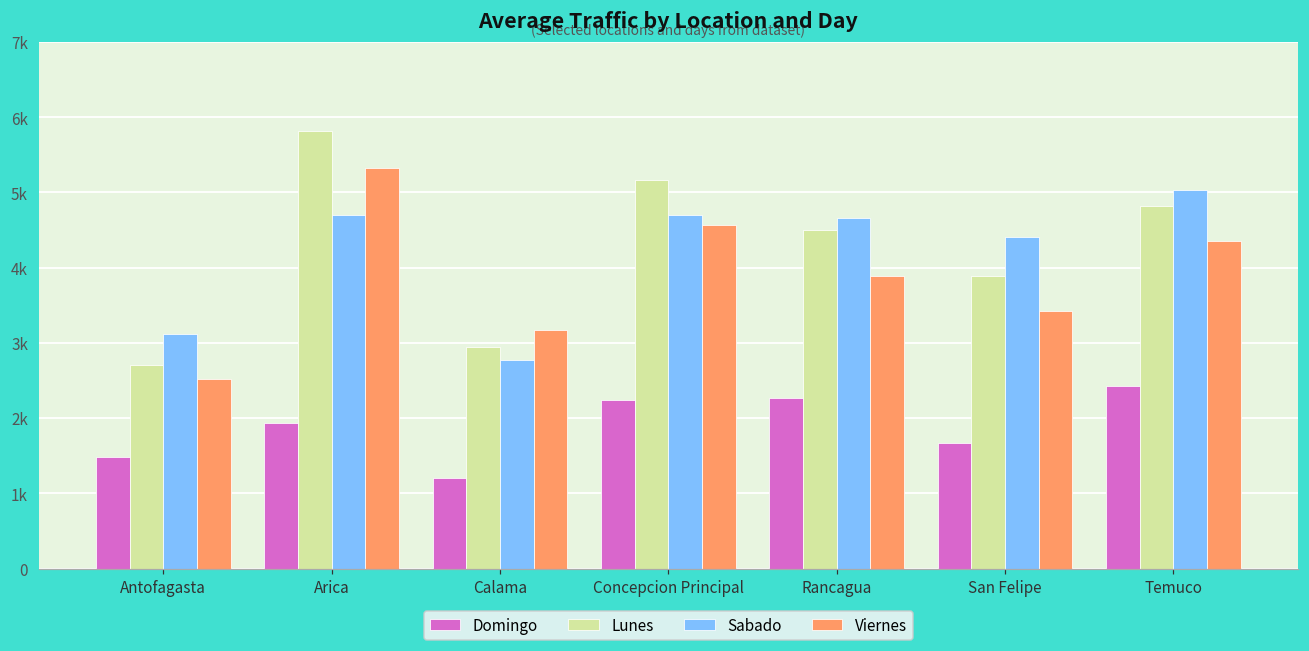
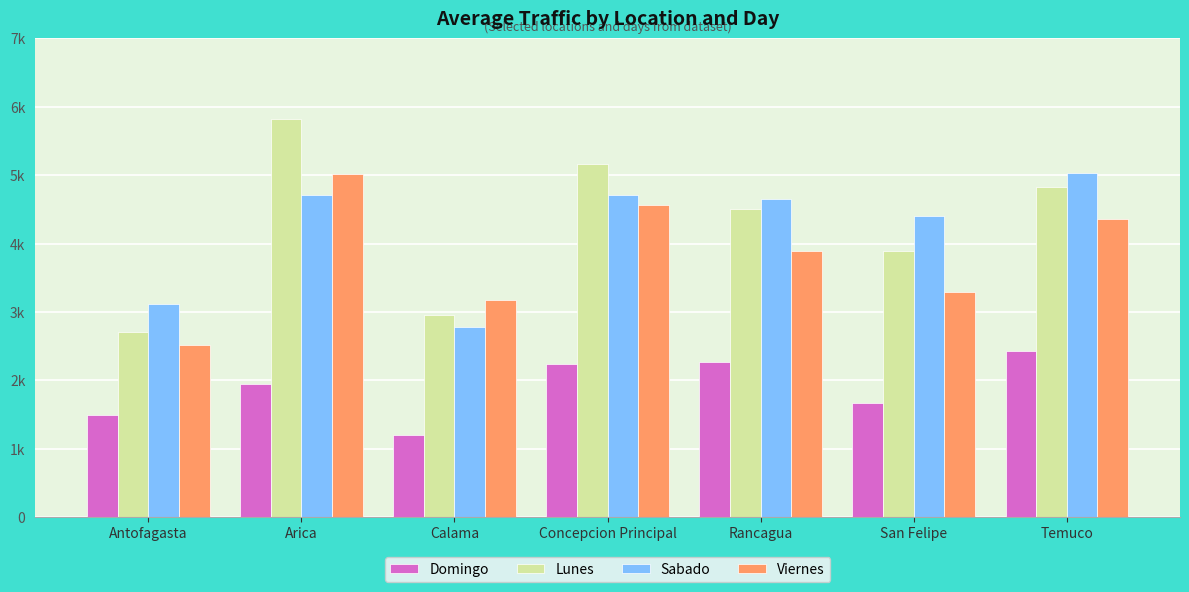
  {
    "Domingo": {
      "Antofagasta": 1500,
      "Arica": 1900,
      "Calama": 1200,
      "Concepcion Principal": 2200,
      "Rancagua": 2300,
      "San Felipe": 1700,
      "Temuco": 2400
    },
    "Lunes": {
      "Antofagasta": 2700,
      "Arica": 5800,
      "Calama": 2900,
      "Concepcion Principal": 5200,
      "Rancagua": 4500,
      "San Felipe": 3900,
      "Temuco": 4800
    },
    "Sabado": {
      "Antofagasta": 3100,
      "Arica": 4700,
      "Calama": 2800,
      "Concepcion Principal": 4700,
      "Rancagua": 4700,
      "San Felipe": 4400,
      "Temuco": 5000
    },
    "Viernes": {
      "Antofagasta": 2500,
-     "Arica": 5300,
+     "Arica": 5000,
      "Calama": 3200,
      "Concepcion Principal": 4600,
      "Rancagua": 3900,
-     "San Felipe": 3400,
+     "San Felipe": 3300,
      "Temuco": 4400
    }
  }
